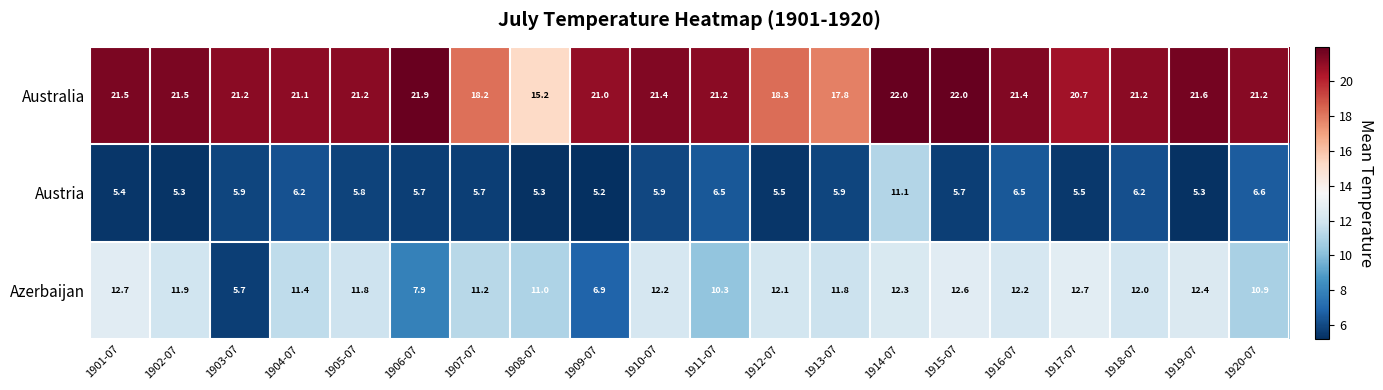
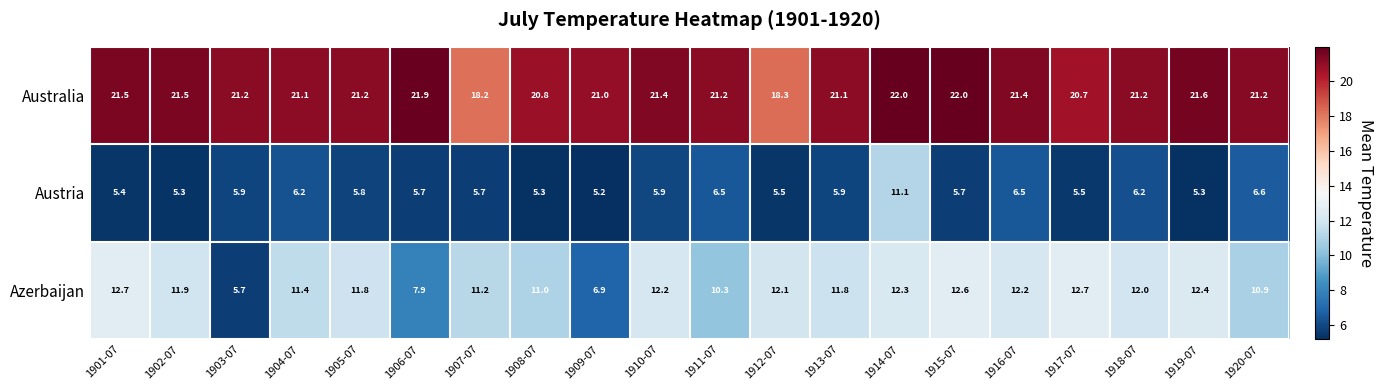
  {
    "Australia": {
      "1901-07": 21.5,
      "1902-07": 21.5,
      "1903-07": 21.2,
      "1904-07": 21.1,
      "1905-07": 21.2,
      "1906-07": 21.9,
      "1907-07": 18.2,
-     "1908-07": 15.2,
+     "1908-07": 20.8,
      "1909-07": 21.0,
      "1910-07": 21.4,
      "1911-07": 21.2,
      "1912-07": 18.3,
-     "1913-07": 17.8,
+     "1913-07": 21.1,
      "1914-07": 22.0,
      "1915-07": 22.0,
      "1916-07": 21.4,
      "1917-07": 20.7,
      "1918-07": 21.2,
      "1919-07": 21.6,
      "1920-07": 21.2
    },
    "Austria": {
      "1901-07": 5.4,
      "1902-07": 5.3,
      "1903-07": 5.9,
      "1904-07": 6.2,
      "1905-07": 5.8,
      "1906-07": 5.7,
      "1907-07": 5.7,
      "1908-07": 5.3,
      "1909-07": 5.2,
      "1910-07": 5.9,
      "1911-07": 6.5,
      "1912-07": 5.5,
      "1913-07": 5.9,
      "1914-07": 11.1,
      "1915-07": 5.7,
      "1916-07": 6.5,
      "1917-07": 5.5,
      "1918-07": 6.2,
      "1919-07": 5.3,
      "1920-07": 6.6
    },
    "Azerbaijan": {
      "1901-07": 12.7,
      "1902-07": 11.9,
      "1903-07": 5.7,
      "1904-07": 11.4,
      "1905-07": 11.8,
      "1906-07": 7.9,
      "1907-07": 11.2,
      "1908-07": 11.0,
      "1909-07": 6.9,
      "1910-07": 12.2,
      "1911-07": 10.3,
      "1912-07": 12.1,
      "1913-07": 11.8,
      "1914-07": 12.3,
      "1915-07": 12.6,
      "1916-07": 12.2,
      "1917-07": 12.7,
      "1918-07": 12.0,
      "1919-07": 12.4,
      "1920-07": 10.9
    }
  }
